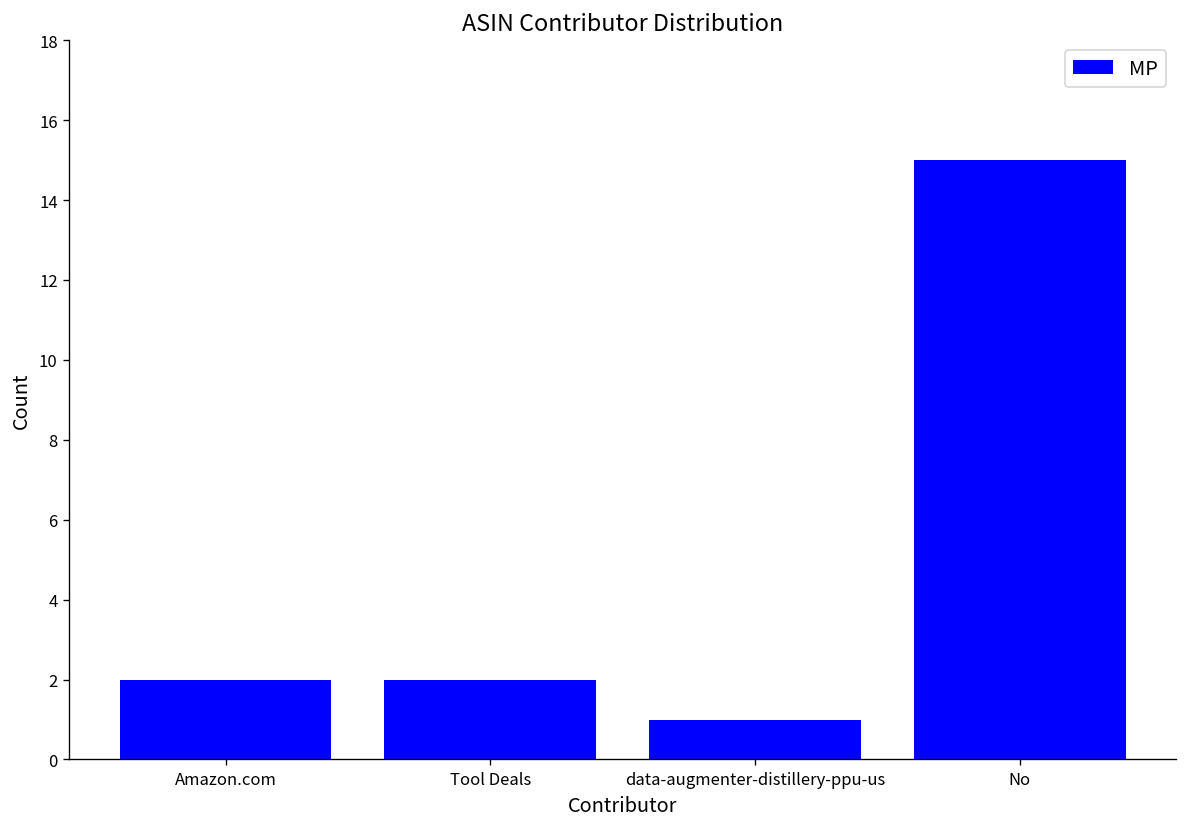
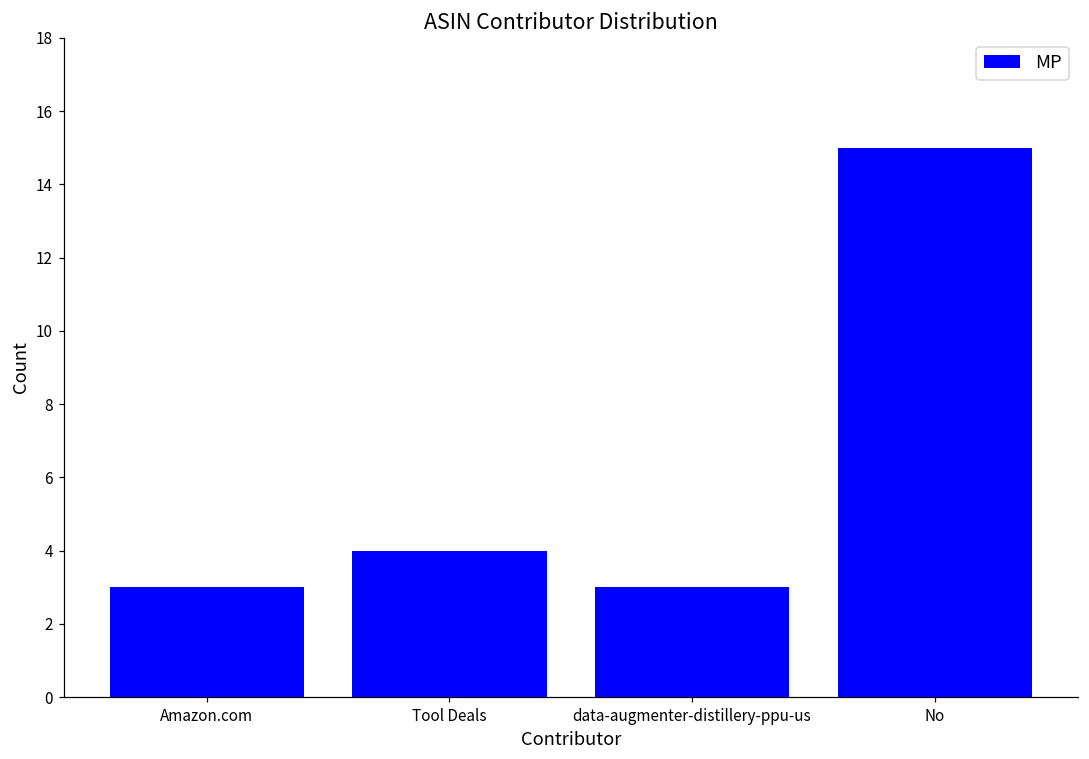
  {
-   "Amazon.com": 2,
-   "Tool Deals": 2,
-   "data-augmenter-distillery-ppu-us": 1,
+   "Amazon.com": 3,
+   "Tool Deals": 4,
+   "data-augmenter-distillery-ppu-us": 3,
    "No": 15
  }
